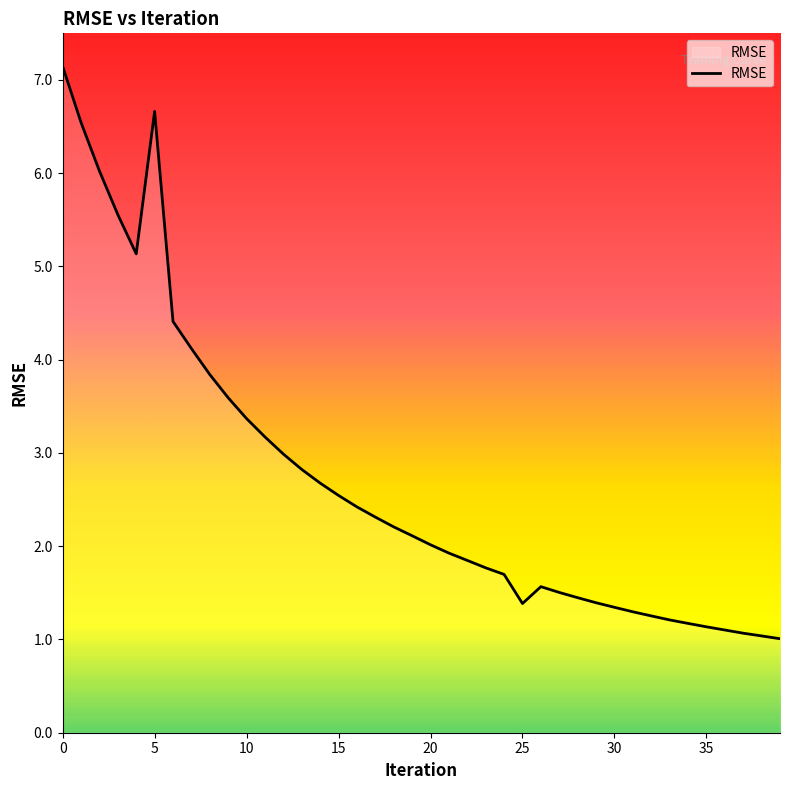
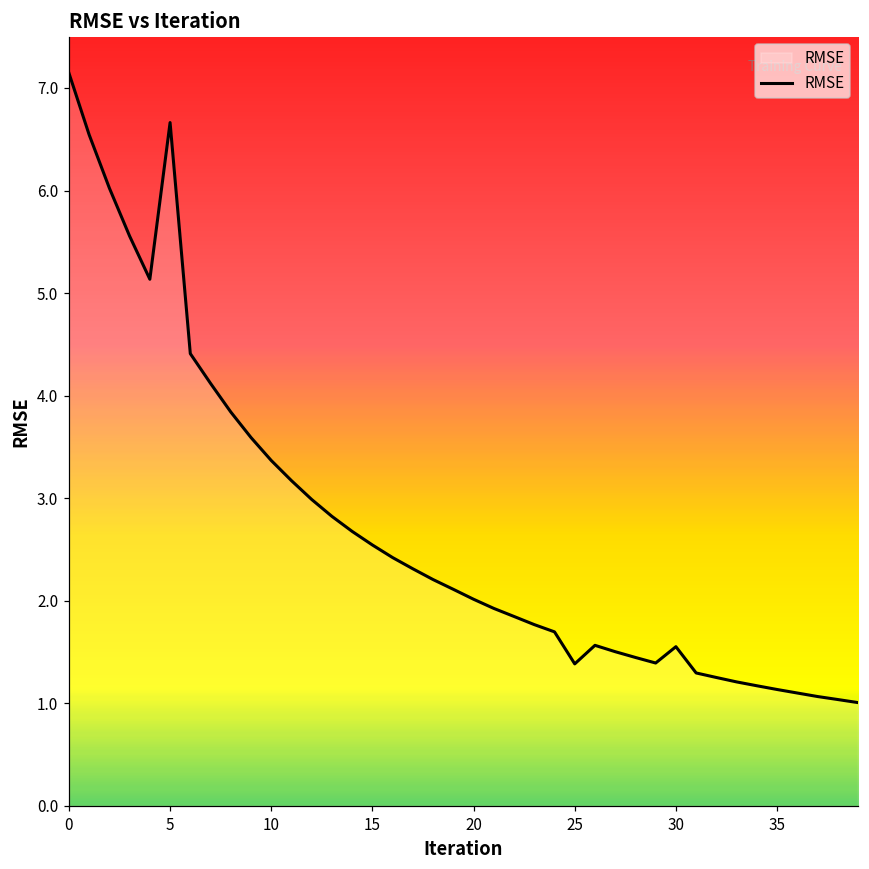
  {
    "0": 7.1,
    "5": 6.7,
    "10": 3.4,
    "15": 2.5,
    "20": 2.0,
    "25": 1.4,
-   "30": 1.3,
+   "30": 1.6,
    "35": 1.1
  }
